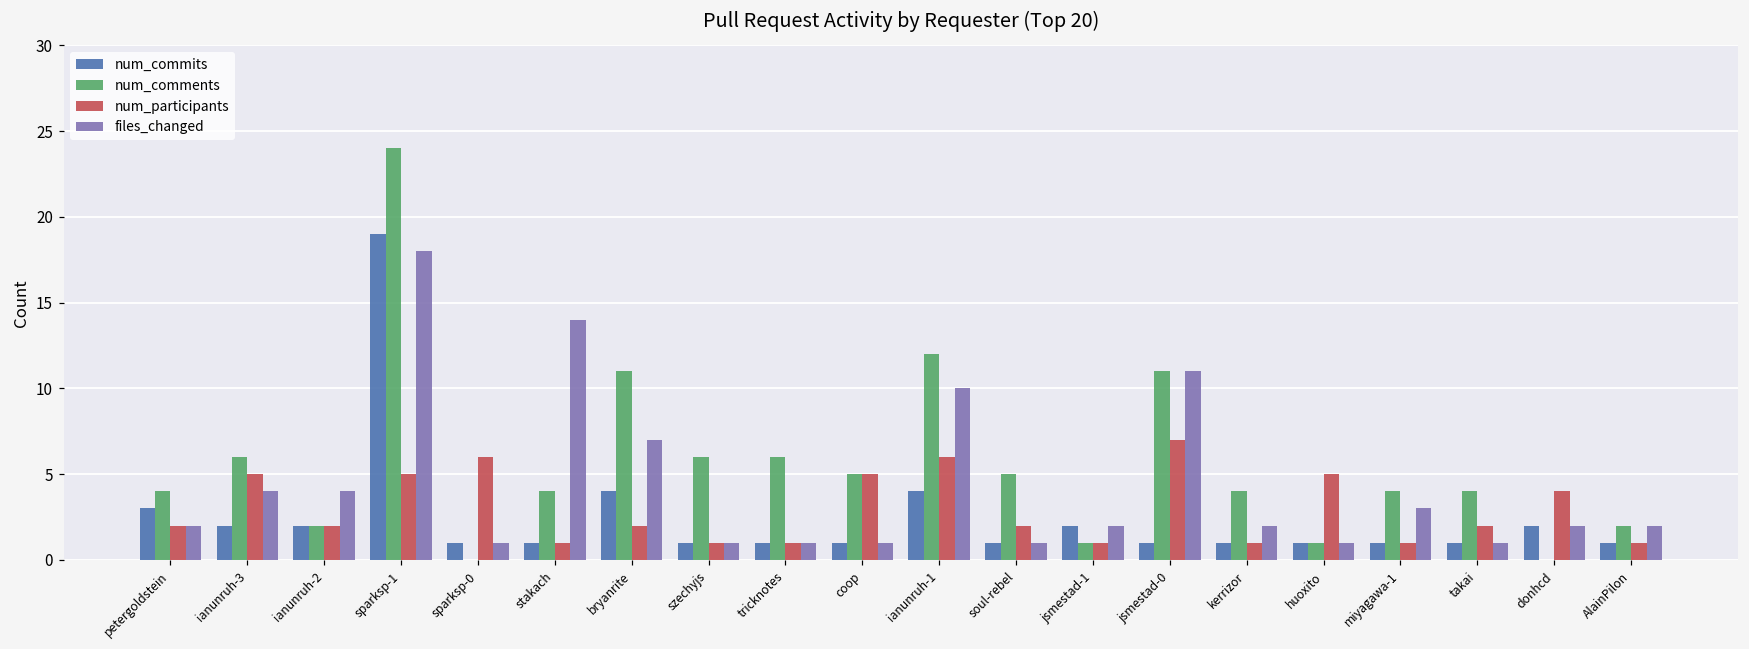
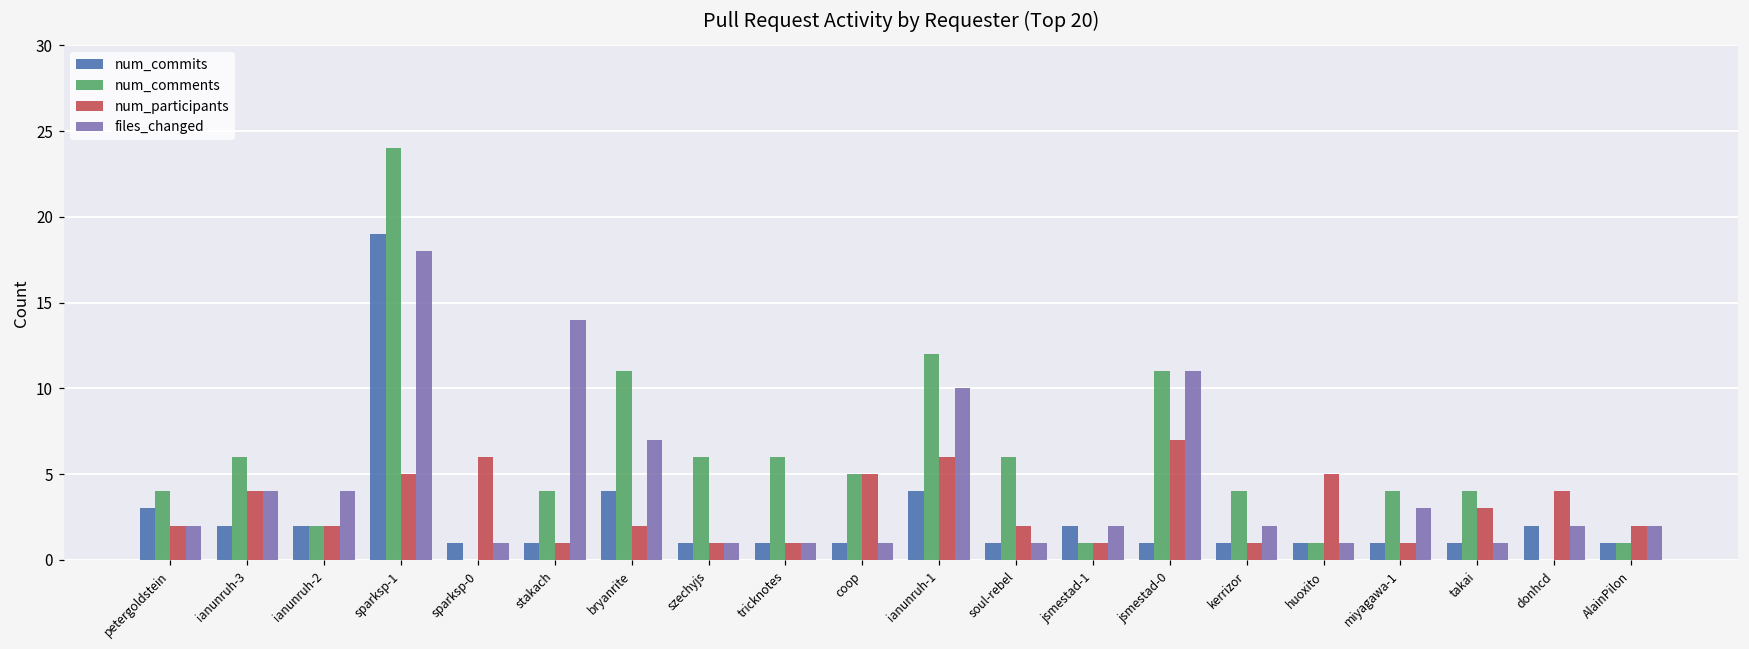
  {
    "num_comments": {
      "petergoldstein": 4,
      "ianunruh-3": 6,
      "ianunruh-2": 2,
      "sparksp-1": 24,
      "sparksp-0": 0,
      "stakach": 4,
      "bryanrite": 11,
      "szechyjs": 6,
      "tricknotes": 6,
      "coop": 5,
      "ianunruh-1": 12,
-     "soul-rebel": 5,
+     "soul-rebel": 6,
      "jsmestad-1": 1,
      "jsmestad-0": 11,
      "kerrizor": 4,
      "huoxito": 1,
      "miyagawa-1": 4,
      "takai": 4,
      "donhcd": 0,
-     "AlainPilon": 2
+     "AlainPilon": 1
    },
    "num_participants": {
      "petergoldstein": 2,
-     "ianunruh-3": 5,
+     "ianunruh-3": 4,
      "ianunruh-2": 2,
      "sparksp-1": 5,
      "sparksp-0": 6,
      "stakach": 1,
      "bryanrite": 2,
      "szechyjs": 1,
      "tricknotes": 1,
      "coop": 5,
      "ianunruh-1": 6,
      "soul-rebel": 2,
      "jsmestad-1": 1,
      "jsmestad-0": 7,
      "kerrizor": 1,
      "huoxito": 5,
      "miyagawa-1": 1,
-     "takai": 2,
+     "takai": 3,
      "donhcd": 4,
-     "AlainPilon": 1
+     "AlainPilon": 2
    }
  }
